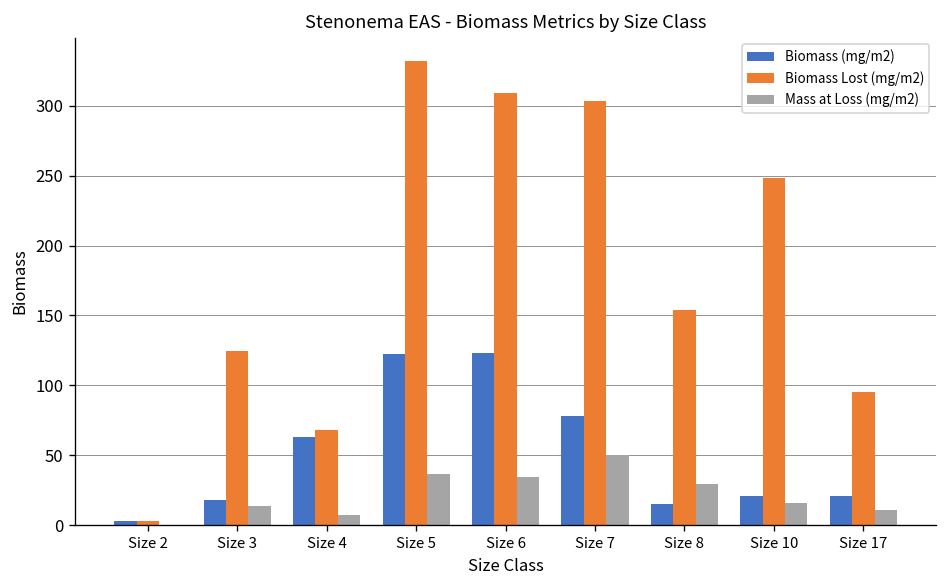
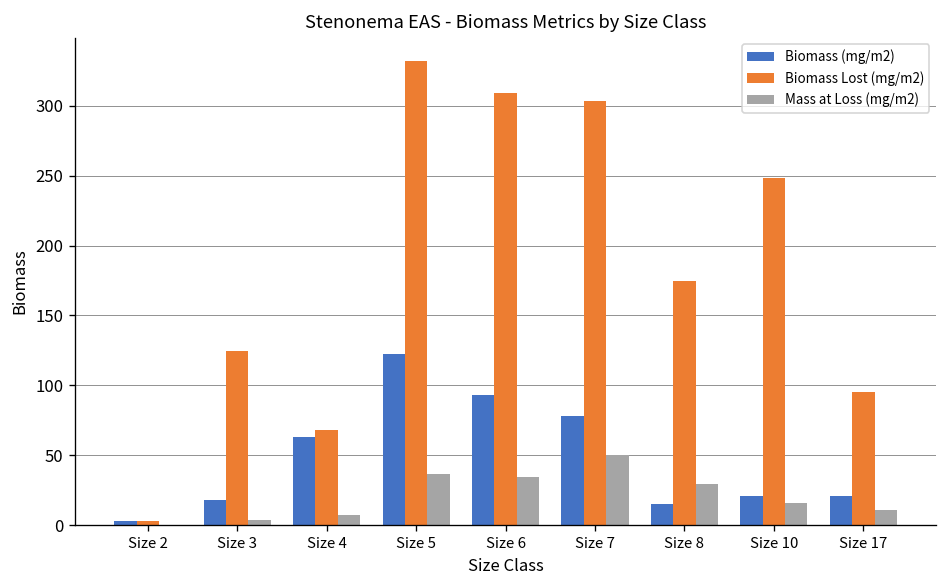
  {
    "Biomass (mg/m2)": {
      "Size 2": 3,
      "Size 3": 18,
      "Size 4": 63,
      "Size 5": 122,
-     "Size 6": 123,
+     "Size 6": 93,
      "Size 7": 78,
      "Size 8": 15,
      "Size 10": 21,
      "Size 17": 21
    },
    "Biomass Lost (mg/m2)": {
      "Size 2": 3,
      "Size 3": 124,
      "Size 4": 68,
      "Size 5": 332,
      "Size 6": 309,
      "Size 7": 303,
-     "Size 8": 154,
+     "Size 8": 175,
      "Size 10": 248,
      "Size 17": 95
    },
    "Mass at Loss (mg/m2)": {
-     "Size 3": 14,
+     "Size 3": 4,
      "Size 4": 8,
      "Size 5": 37,
      "Size 6": 34,
      "Size 7": 50,
      "Size 8": 30,
      "Size 10": 16,
      "Size 17": 11
    }
  }
